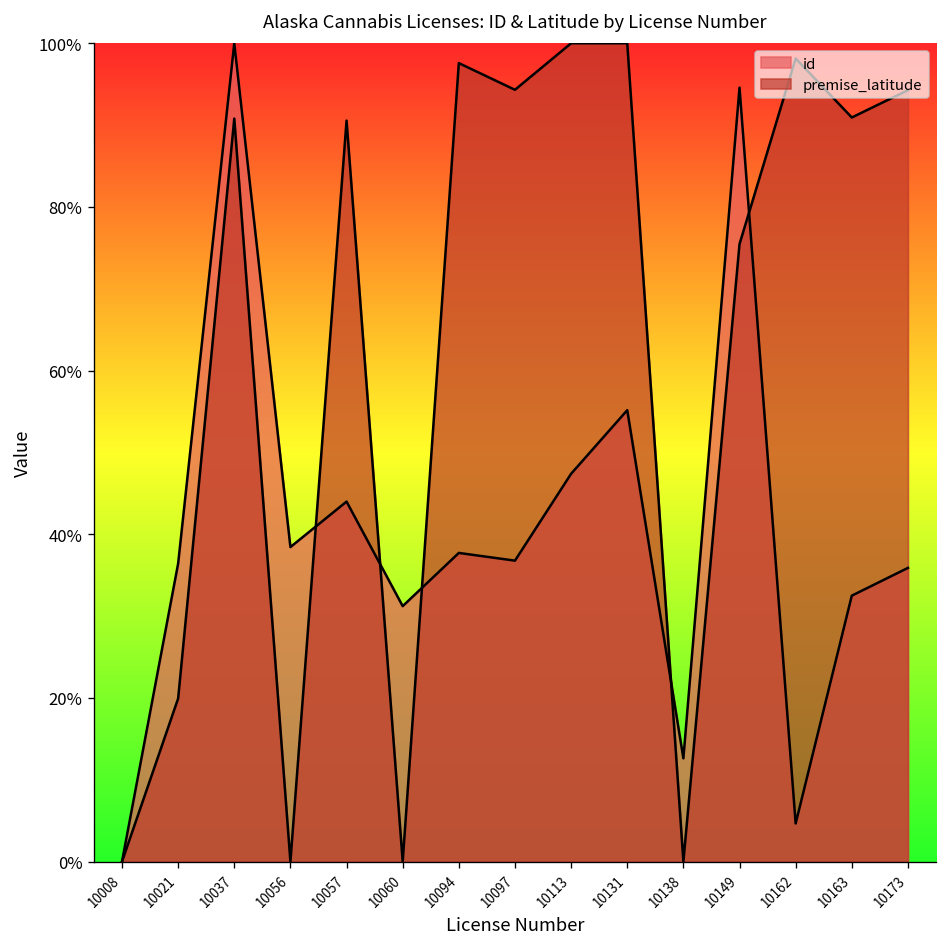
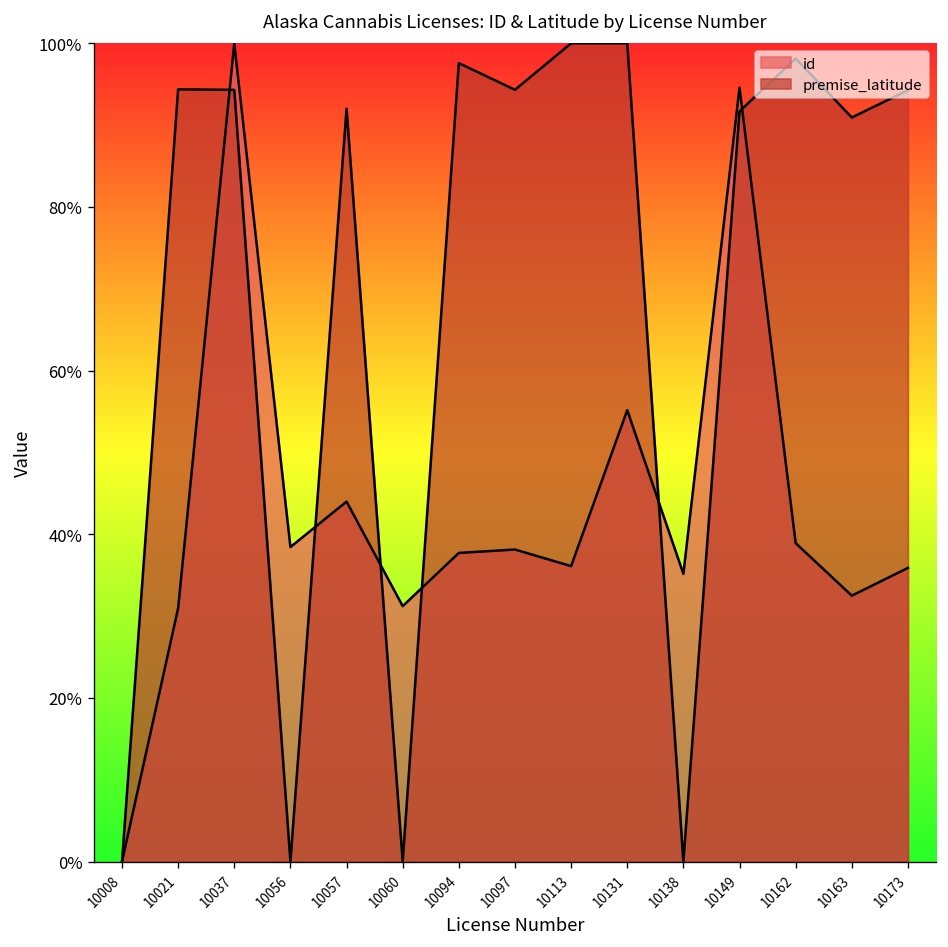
  {
    "id": {
-     "10021": "36%",
+     "10021": "31%",
      "10037": "100%",
      "10056": "38%",
      "10057": "44%",
      "10060": "31%",
      "10094": "38%",
-     "10097": "37%",
-     "10113": "47%",
+     "10097": "38%",
+     "10113": "36%",
      "10131": "55%",
-     "10138": "13%",
+     "10138": "35%",
      "10149": "95%",
-     "10162": "5%",
+     "10162": "39%",
      "10163": "32%",
      "10173": "36%"
    },
    "premise_latitude": {
-     "10021": "20%",
-     "10037": "91%",
+     "10021": "94%",
+     "10037": "94%",
      "10056": "0%",
-     "10057": "91%",
+     "10057": "92%",
      "10060": "0%",
      "10094": "98%",
      "10097": "94%",
      "10113": "100%",
      "10131": "100%",
      "10138": "0%",
-     "10149": "75%",
+     "10149": "92%",
      "10163": "91%"
    }
  }
